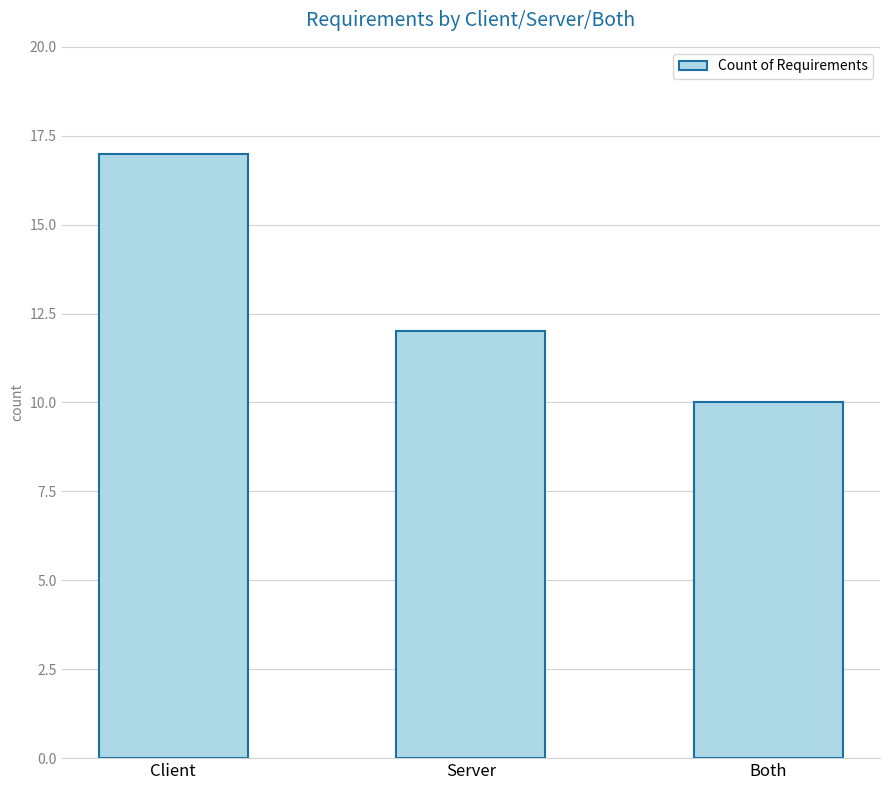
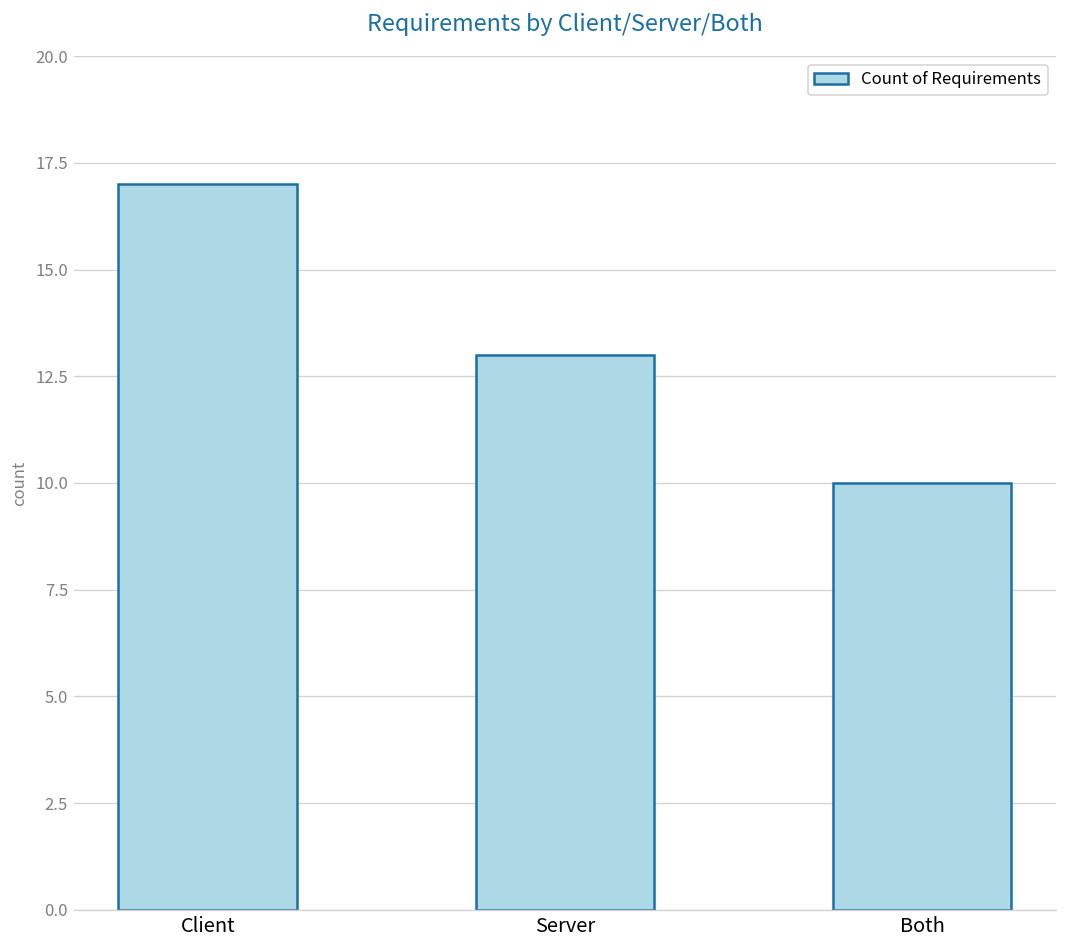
  {
    "Client": 17,
-   "Server": 12,
+   "Server": 13,
    "Both": 10
  }
